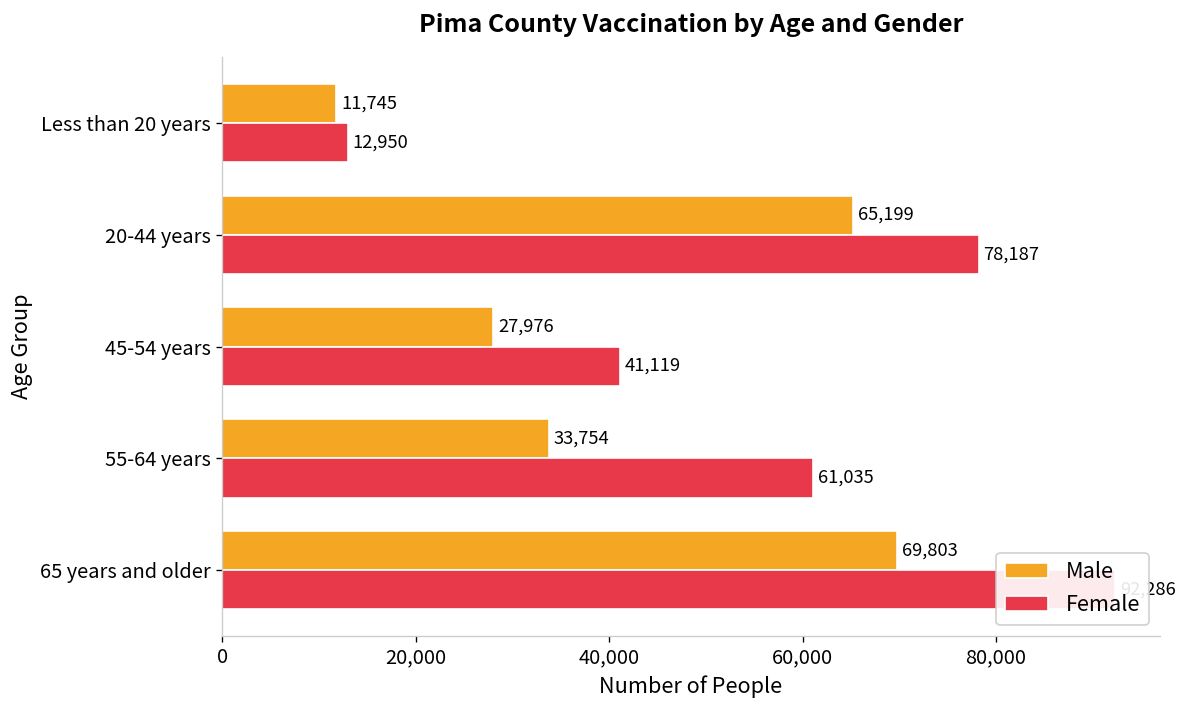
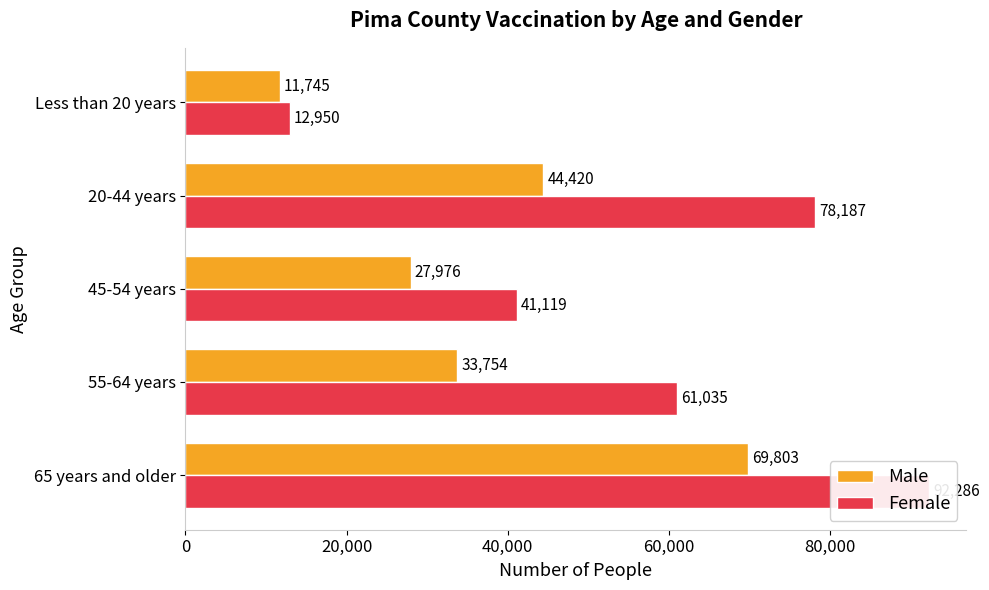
  {
    "Male": {
      "Less than 20 years": "11,745",
-     "20-44 years": "65,199",
+     "20-44 years": "44,420",
      "45-54 years": "27,976",
      "55-64 years": "33,754",
      "65 years and older": "69,803"
    },
    "Female": {
      "Less than 20 years": "12,950",
      "20-44 years": "78,187",
      "45-54 years": "41,119",
      "55-64 years": "61,035"
    }
  }
